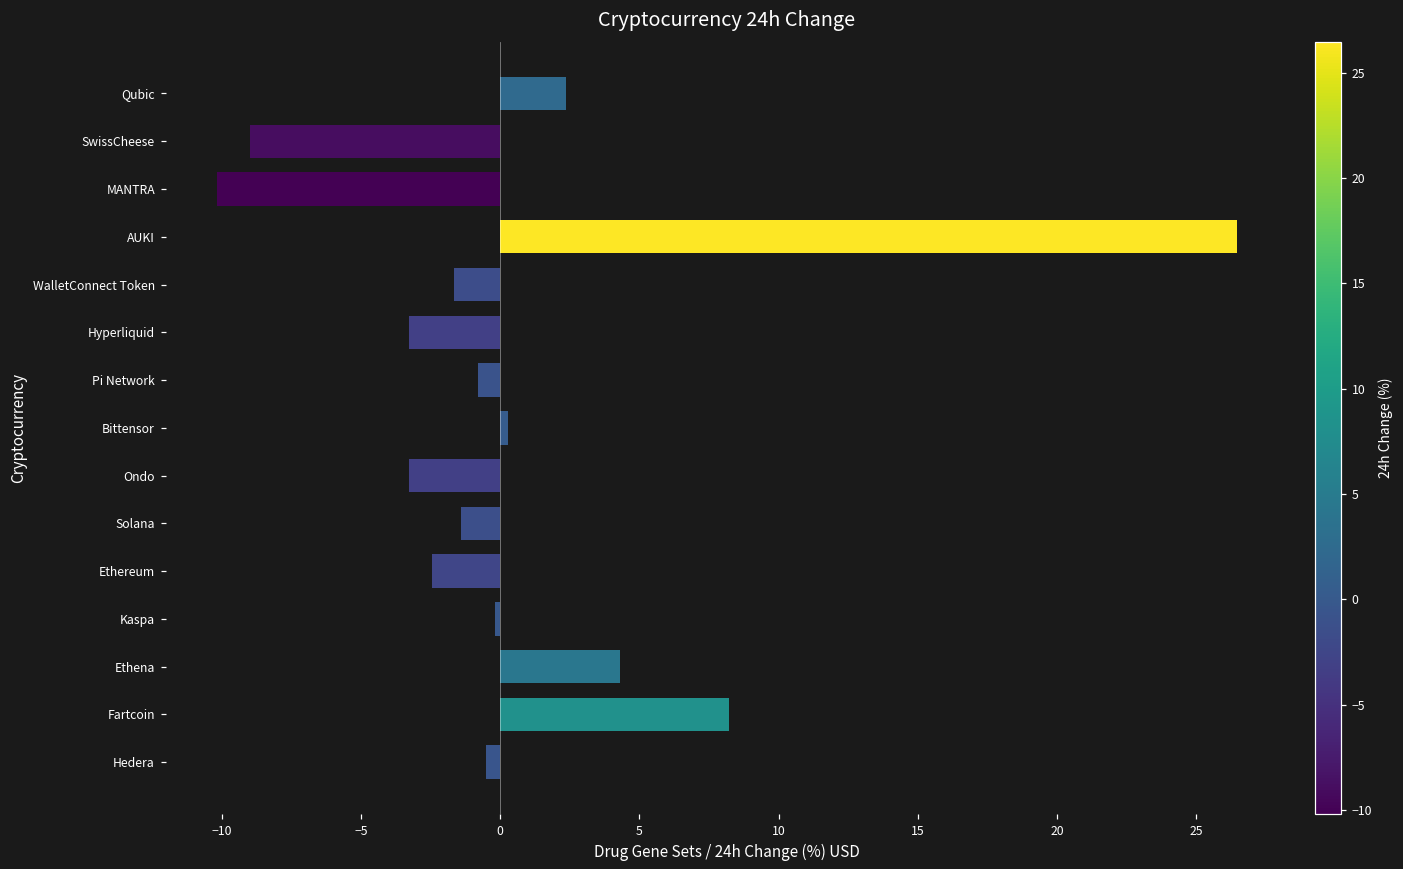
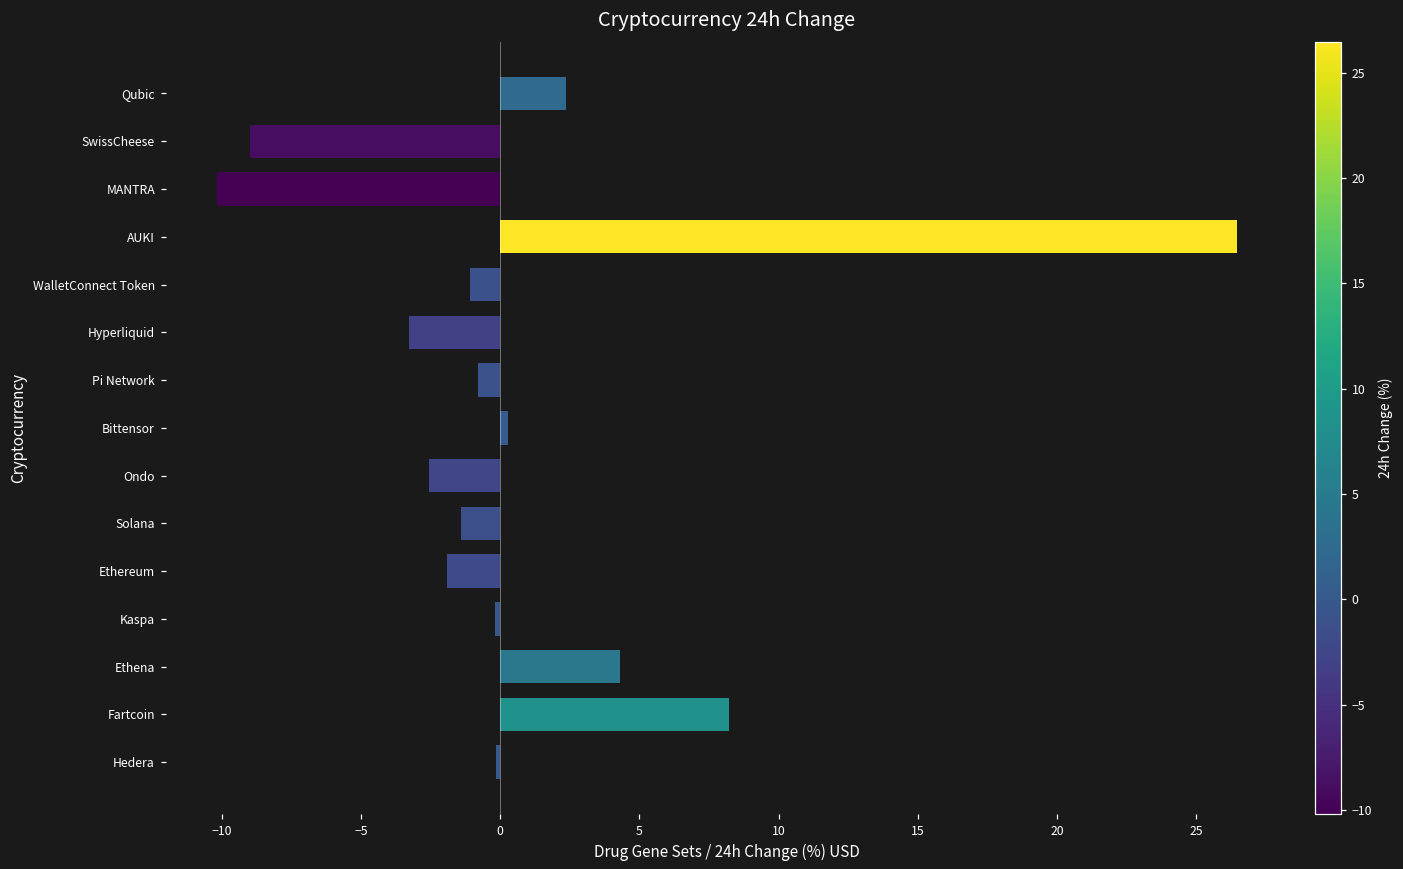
  {
    "Qubic": 2.4,
    "SwissCheese": -9.0,
    "MANTRA": -10.2,
    "AUKI": 26.5,
-   "WalletConnect Token": -1.7,
+   "WalletConnect Token": -1.1,
    "Hyperliquid": -3.3,
    "Pi Network": -0.8,
    "Bittensor": 0.3,
-   "Ondo": -3.3,
+   "Ondo": -2.6,
    "Solana": -1.4,
-   "Ethereum": -2.5,
+   "Ethereum": -1.9,
    "Kaspa": -0.2,
    "Ethena": 4.3,
    "Fartcoin": 8.2,
-   "Hedera": -0.5
+   "Hedera": -0.2
  }
